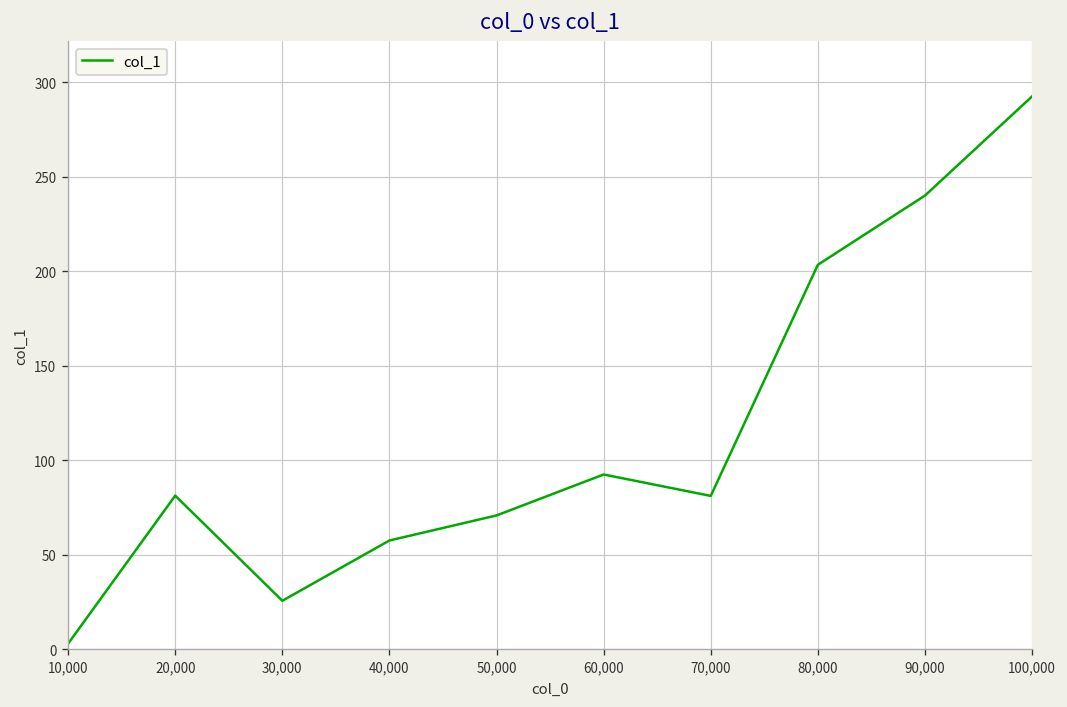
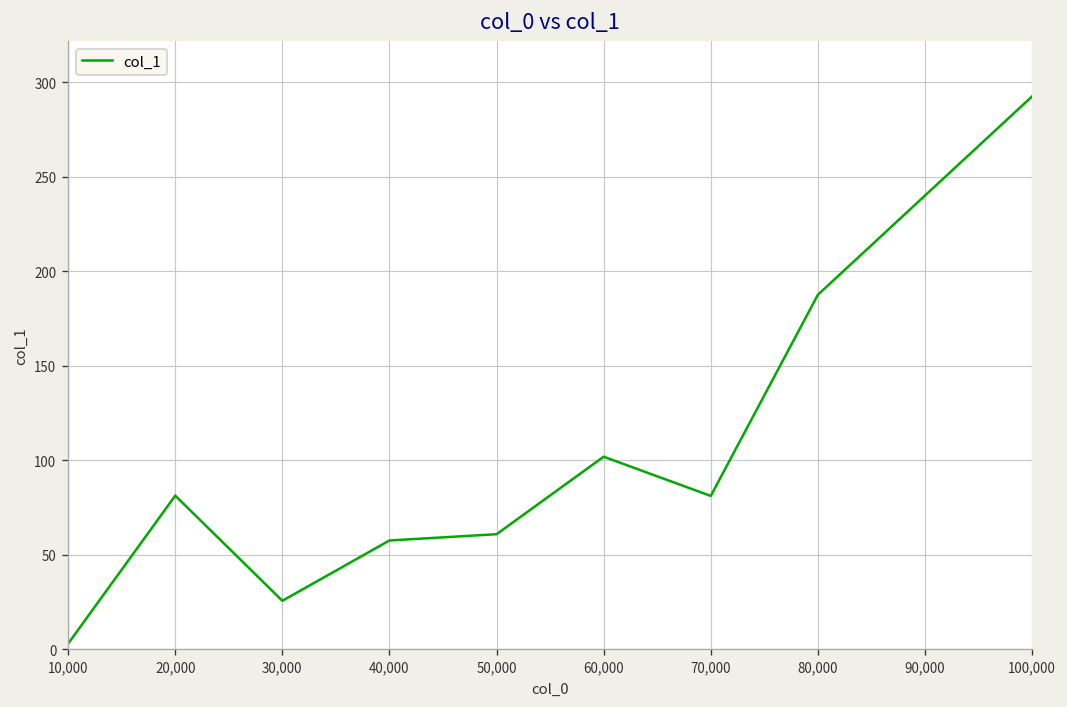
  {
    "10,000": 3,
    "20,000": 81,
    "30,000": 26,
    "40,000": 57,
-   "50,000": 71,
-   "60,000": 92,
+   "50,000": 61,
+   "60,000": 102,
    "70,000": 81,
-   "80,000": 203,
+   "80,000": 187,
    "90,000": 240,
    "100,000": 292
  }
